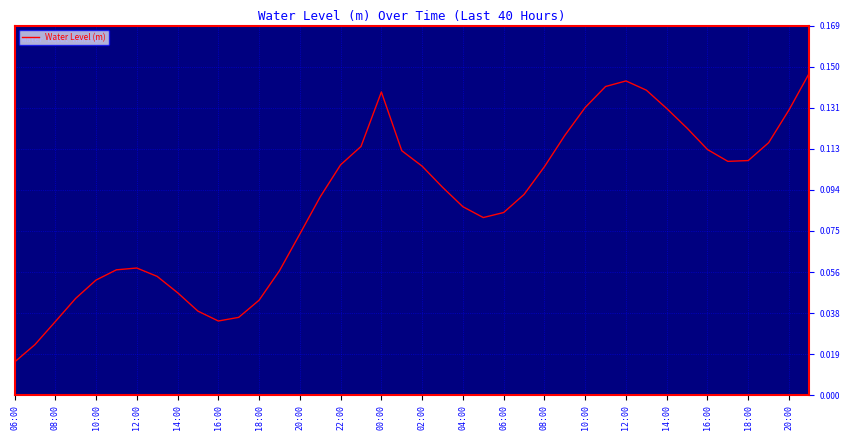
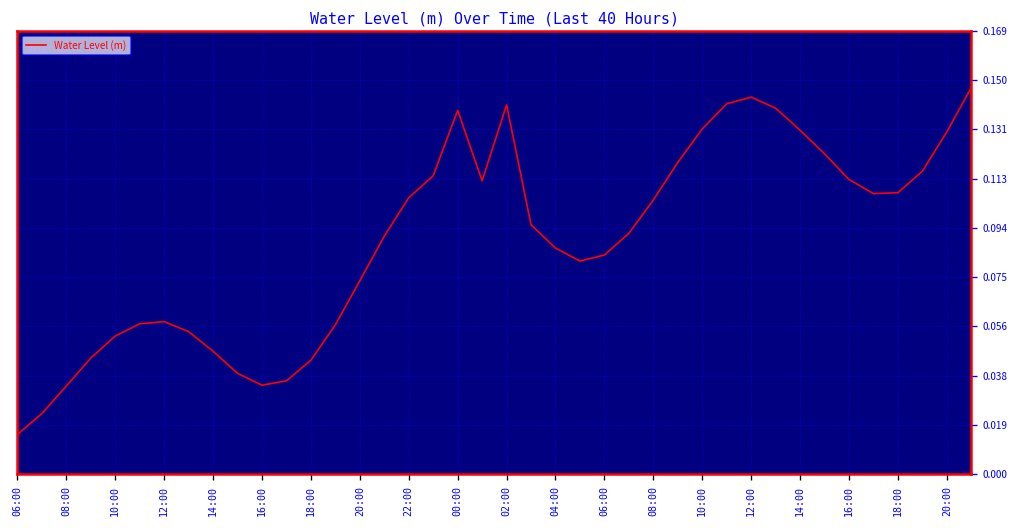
  {
    "22:00": 0.105,
    "00:00": 0.139,
-   "02:00": 0.105,
+   "02:00": 0.141,
    "04:00": 0.086
  }
